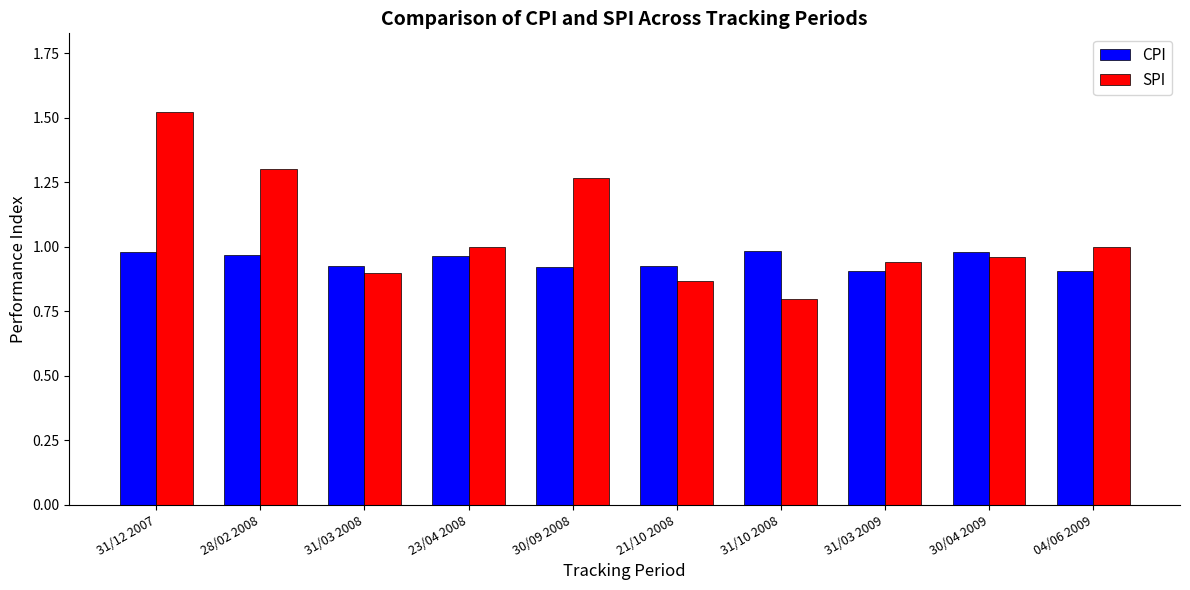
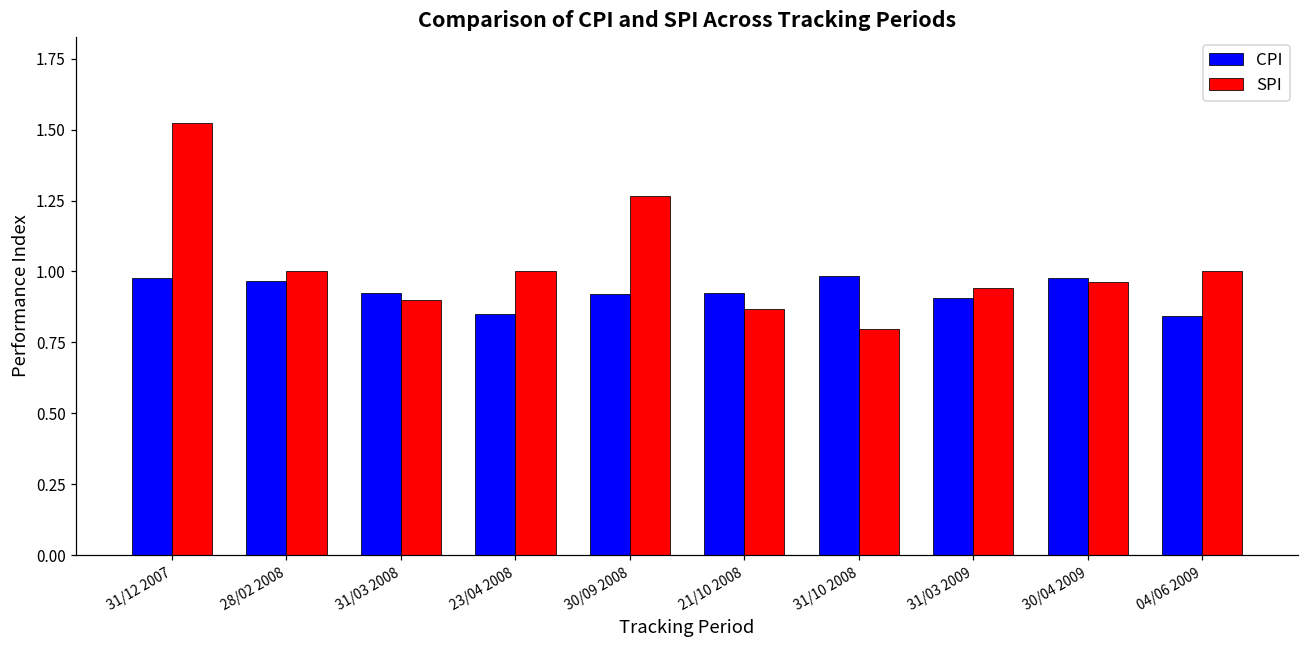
  {
    "CPI": {
      "31/12 2007": 0.98,
      "28/02 2008": 0.97,
      "31/03 2008": 0.92,
-     "23/04 2008": 0.96,
+     "23/04 2008": 0.85,
      "30/09 2008": 0.92,
      "21/10 2008": 0.93,
      "31/10 2008": 0.99,
      "31/03 2009": 0.91,
      "30/04 2009": 0.98,
-     "04/06 2009": 0.91
+     "04/06 2009": 0.84
    },
    "SPI": {
      "31/12 2007": 1.52,
-     "28/02 2008": 1.3,
+     "28/02 2008": 1.0,
      "31/03 2008": 0.9,
      "23/04 2008": 1.0,
      "30/09 2008": 1.27,
      "21/10 2008": 0.87,
      "31/10 2008": 0.8,
      "31/03 2009": 0.94,
      "30/04 2009": 0.96,
      "04/06 2009": 1.0
    }
  }
